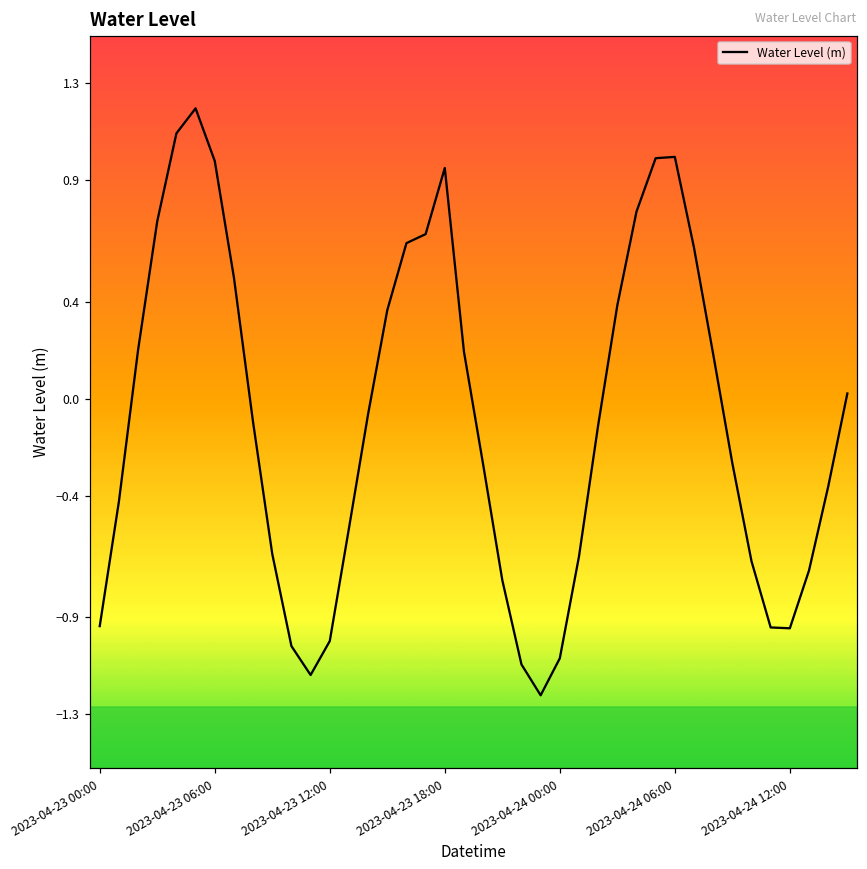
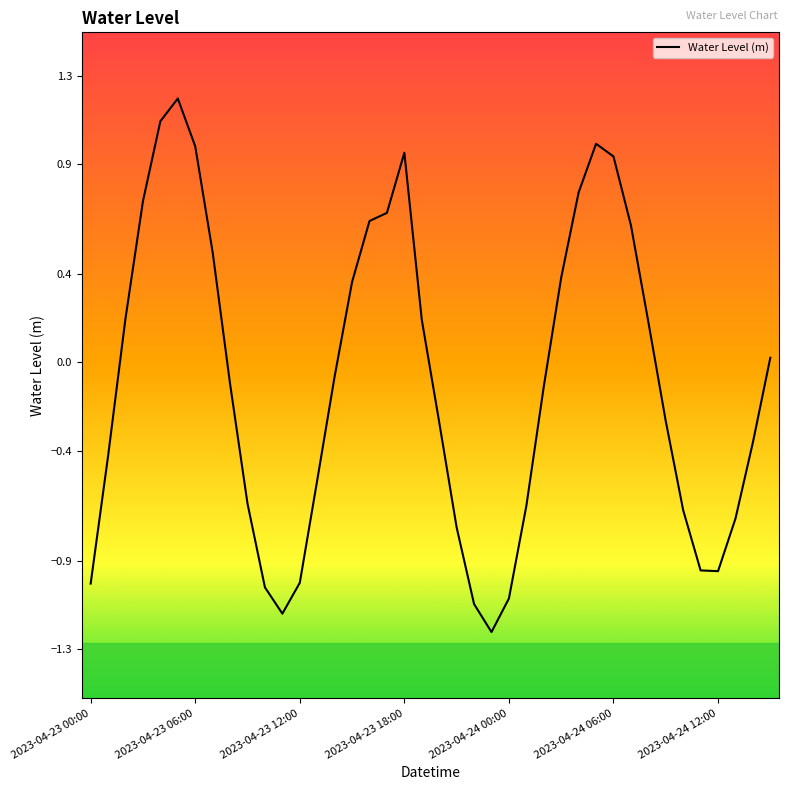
  {
-   "2023-04-23 00:00": -0.94,
+   "2023-04-23 00:00": -1.00,
    "2023-04-23 06:00": 0.98,
    "2023-04-23 12:00": -1.00,
    "2023-04-23 18:00": 0.95,
    "2023-04-24 00:00": -1.07,
-   "2023-04-24 06:00": 1.00,
+   "2023-04-24 06:00": 0.93,
    "2023-04-24 12:00": -0.95
  }
